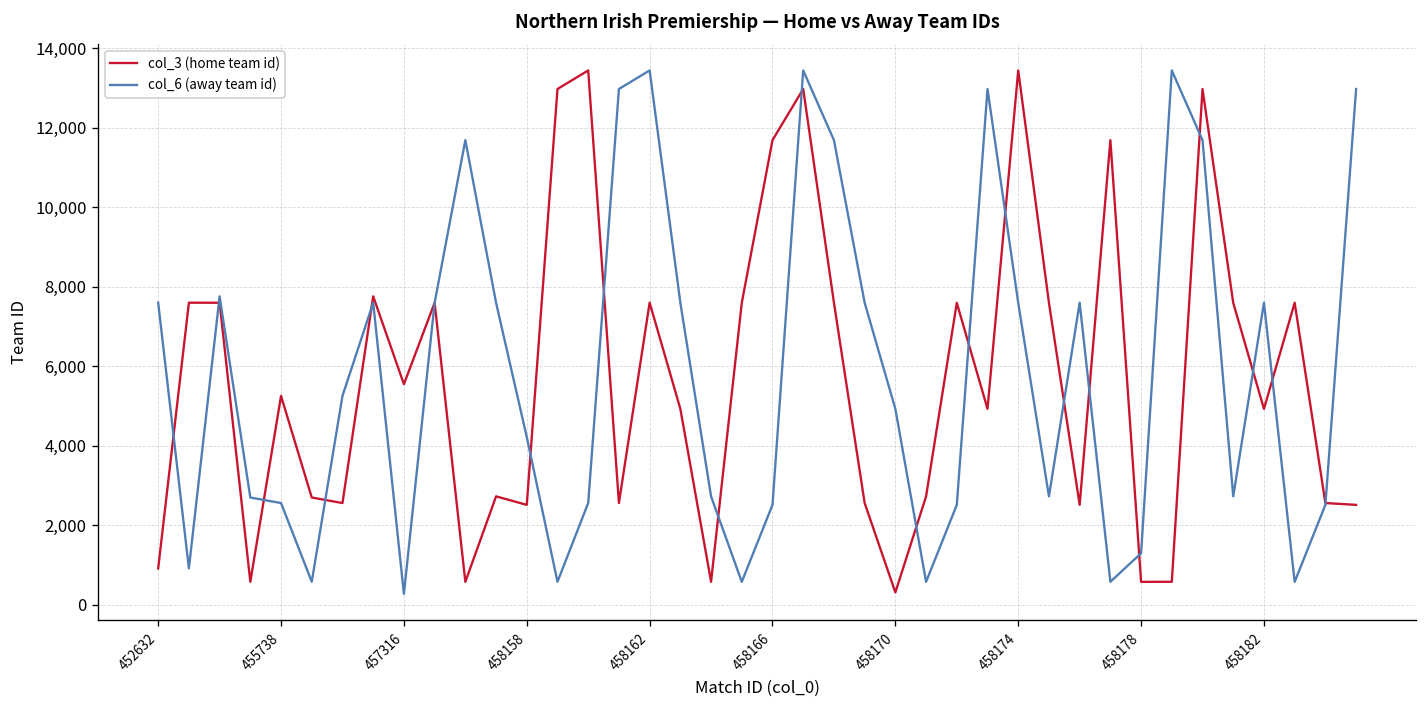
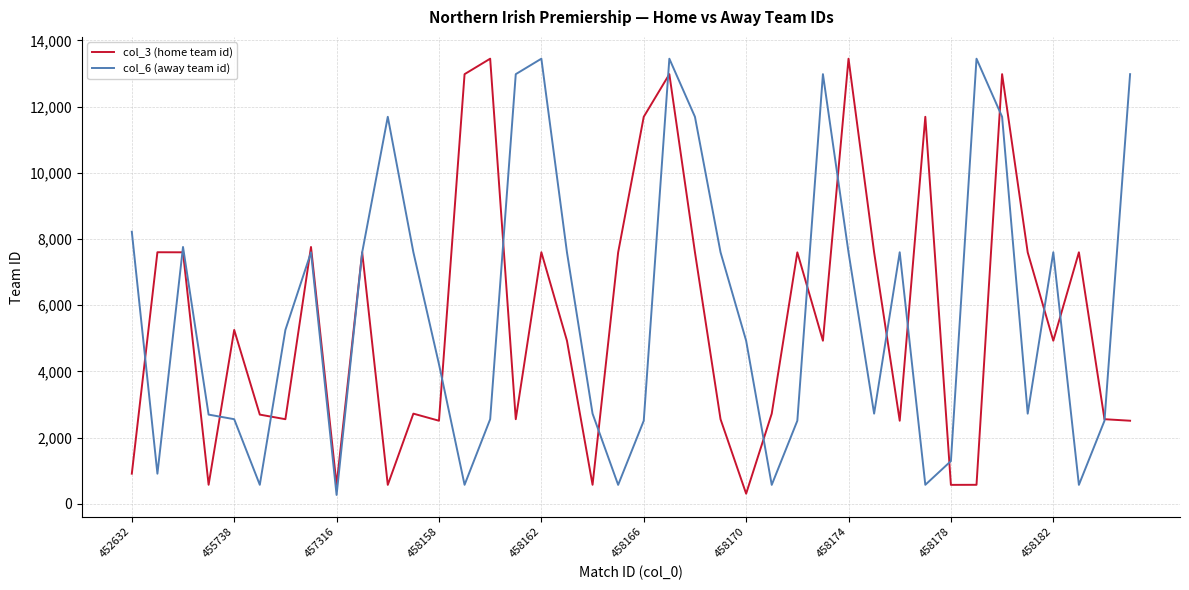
  {
    "col_3 (home team id)": {
      "452632": "900",
      "455738": "5,300",
-     "457316": "5,500",
+     "457316": "600",
      "458158": "2,500",
      "458162": "7,600",
      "458166": "11,700",
      "458170": "300",
      "458174": "13,400",
      "458178": "600",
      "458182": "4,900"
    },
    "col_6 (away team id)": {
-     "452632": "7,600",
+     "452632": "8,200",
      "455738": "2,600",
      "457316": "300",
      "458158": "4,200",
      "458162": "13,400",
      "458166": "2,500",
      "458170": "4,900",
      "458174": "7,600",
      "458178": "1,300",
      "458182": "7,600"
    }
  }
